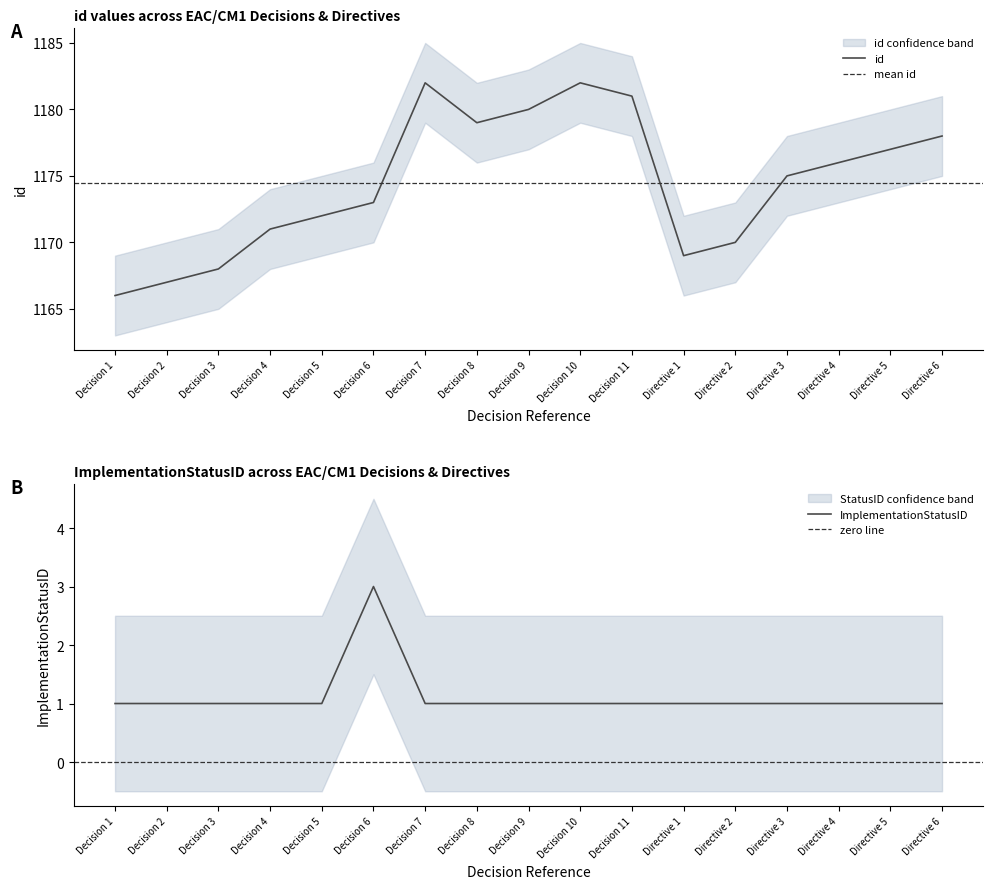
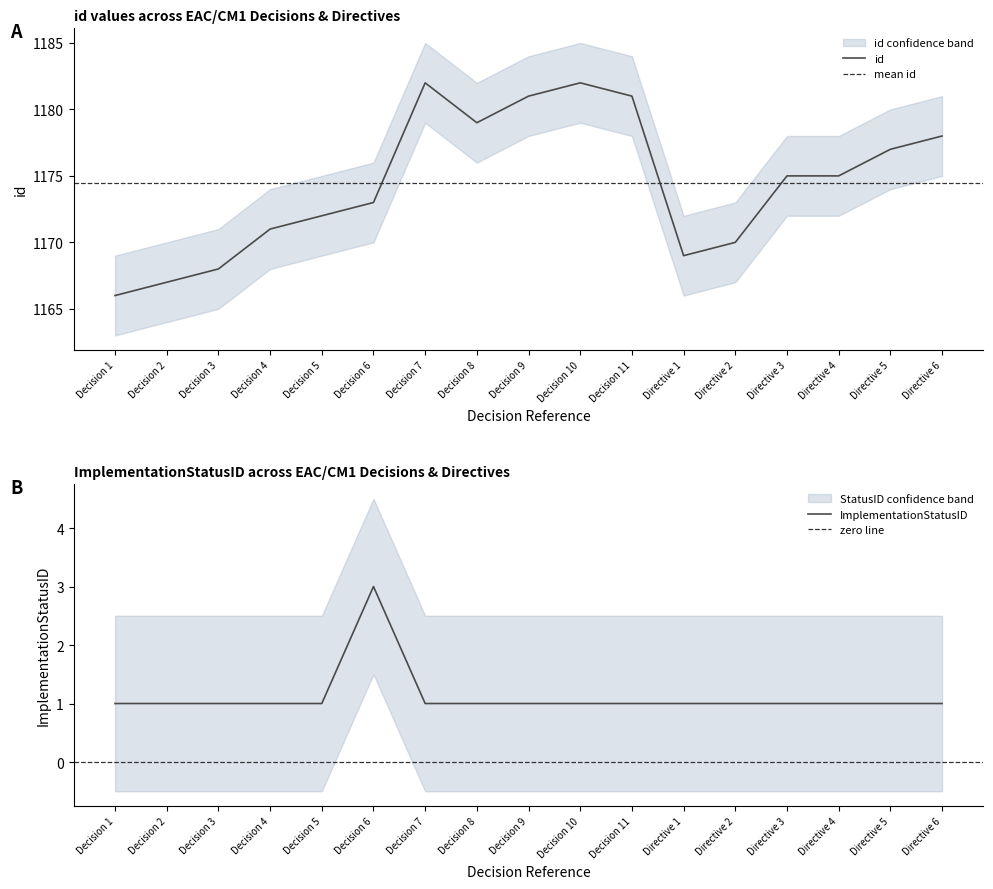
  {
    "id values across EAC/CM1 Decisions & Directives": {
      "id": {
        "Decision 1": 1166,
        "Decision 2": 1167,
        "Decision 3": 1168,
        "Decision 4": 1171,
        "Decision 5": 1172,
        "Decision 6": 1173,
        "Decision 7": 1182,
        "Decision 8": 1179,
-       "Decision 9": 1180,
+       "Decision 9": 1181,
        "Decision 10": 1182,
        "Decision 11": 1181,
        "Directive 1": 1169,
        "Directive 2": 1170,
        "Directive 3": 1175,
-       "Directive 4": 1176,
+       "Directive 4": 1175,
        "Directive 5": 1177,
        "Directive 6": 1178
      }
    },
    "ImplementationStatusID across EAC/CM1 Decisions & Directives": {
      "ImplementationStatusID": {
        "Decision 1": 1.0,
        "Decision 2": 1.0,
        "Decision 3": 1.0,
        "Decision 4": 1.0,
        "Decision 5": 1.0,
        "Decision 6": 3.0,
        "Decision 7": 1.0,
        "Decision 8": 1.0,
        "Decision 9": 1.0,
        "Decision 10": 1.0,
        "Decision 11": 1.0,
        "Directive 1": 1.0,
        "Directive 2": 1.0,
        "Directive 3": 1.0,
        "Directive 4": 1.0,
        "Directive 5": 1.0,
        "Directive 6": 1.0
      }
    }
  }
